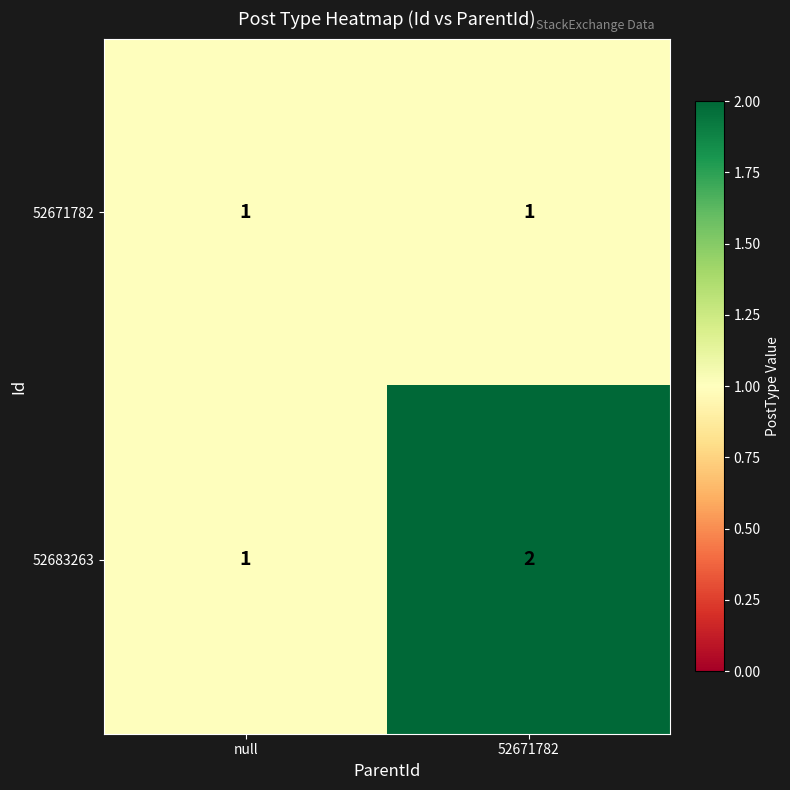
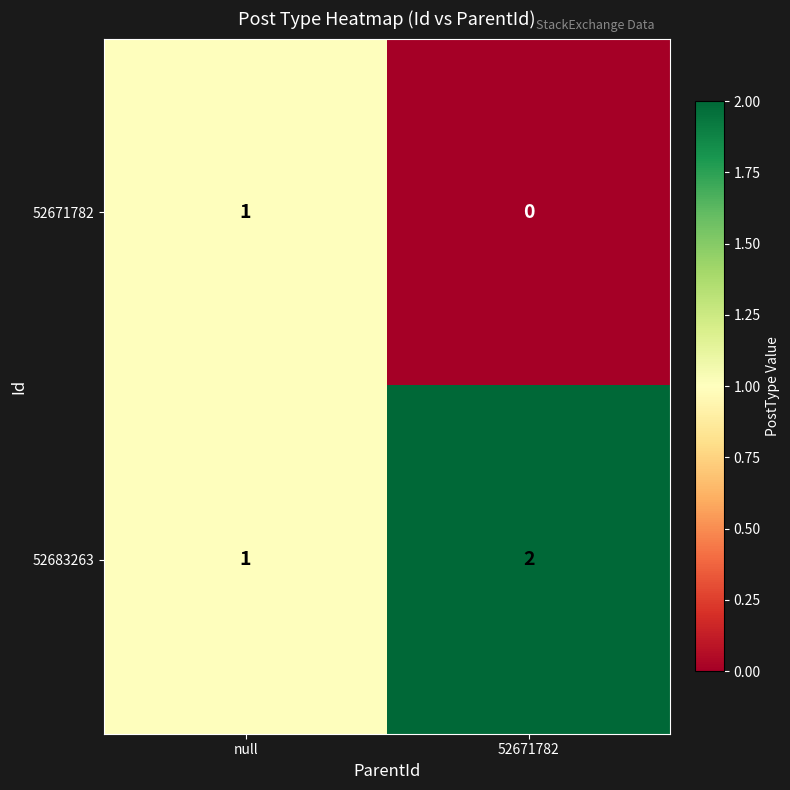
  {
    "52671782": {
      "null": 1,
-     "52671782": 1
+     "52671782": 0
    },
    "52683263": {
      "null": 1,
      "52671782": 2
    }
  }
